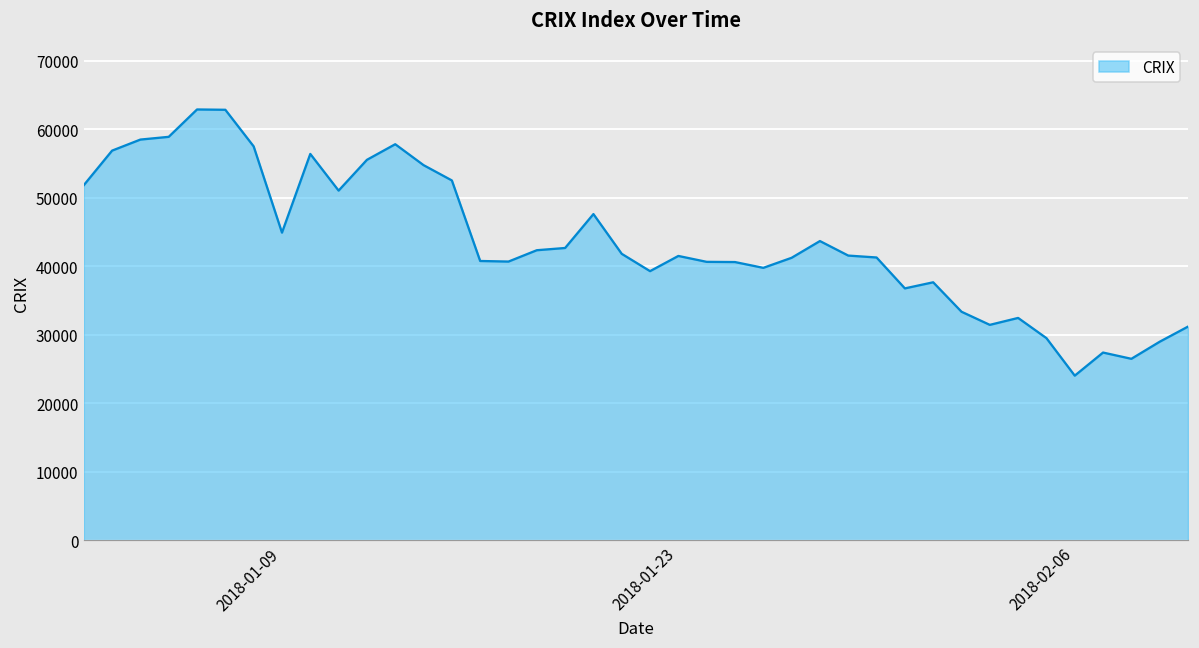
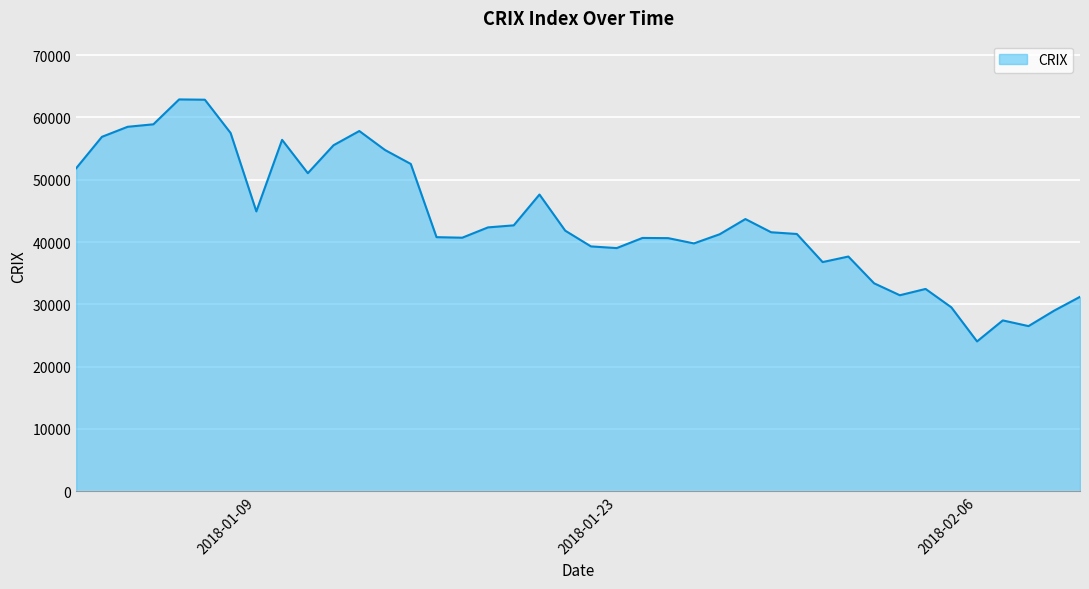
  {
    "2018-01-09": 45000,
-   "2018-01-23": 42000,
+   "2018-01-23": 39000,
    "2018-02-06": 24000
  }
